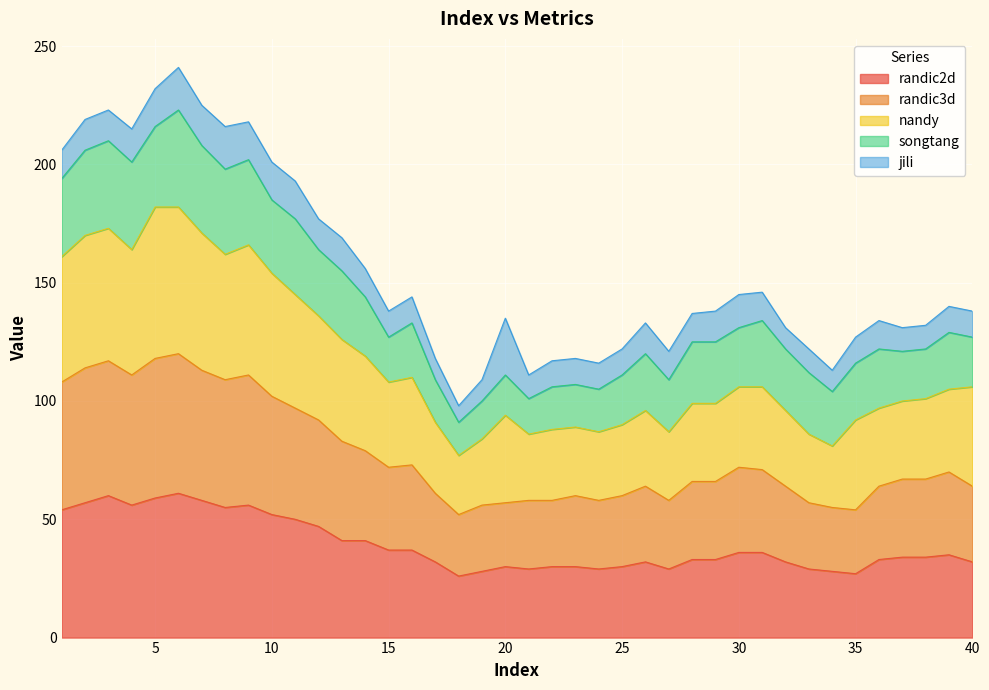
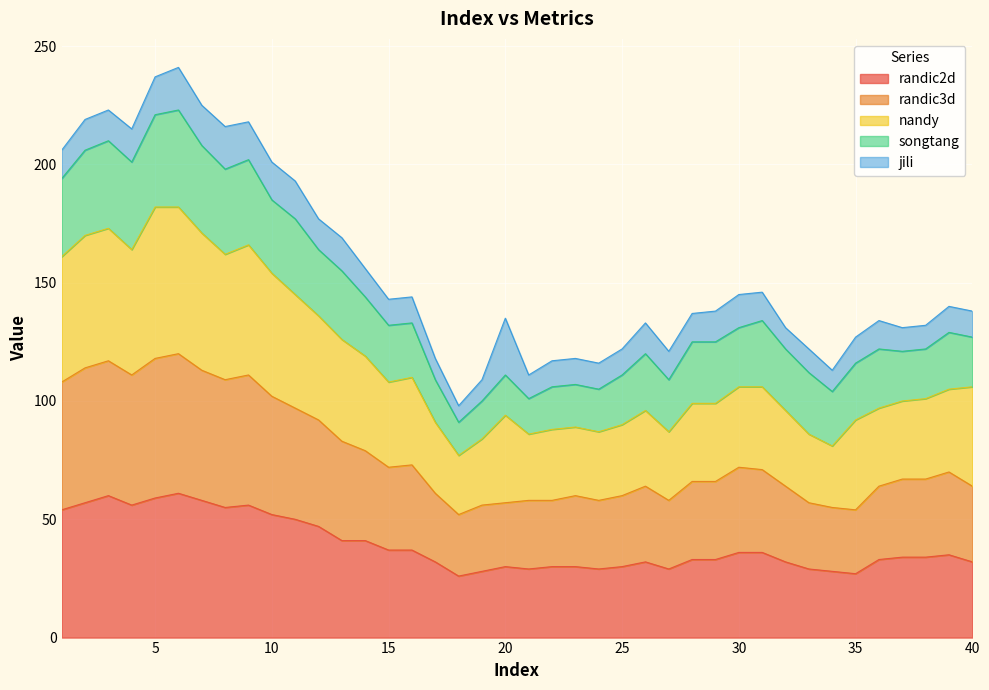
  {
    "nandy": {
      "5": 64,
      "10": 52,
      "15": 36,
      "20": 37,
      "25": 30,
      "30": 34,
      "35": 38,
      "40": 42
    },
    "songtang": {
-     "5": 34,
+     "5": 39,
      "10": 31,
-     "15": 19,
+     "15": 24,
      "20": 17,
      "25": 21,
      "30": 25,
      "35": 24,
      "40": 21
    },
    "jili": {
      "5": 16,
      "10": 16,
      "15": 11,
      "20": 24,
      "25": 11,
      "30": 14,
      "35": 11,
      "40": 11
    }
  }
